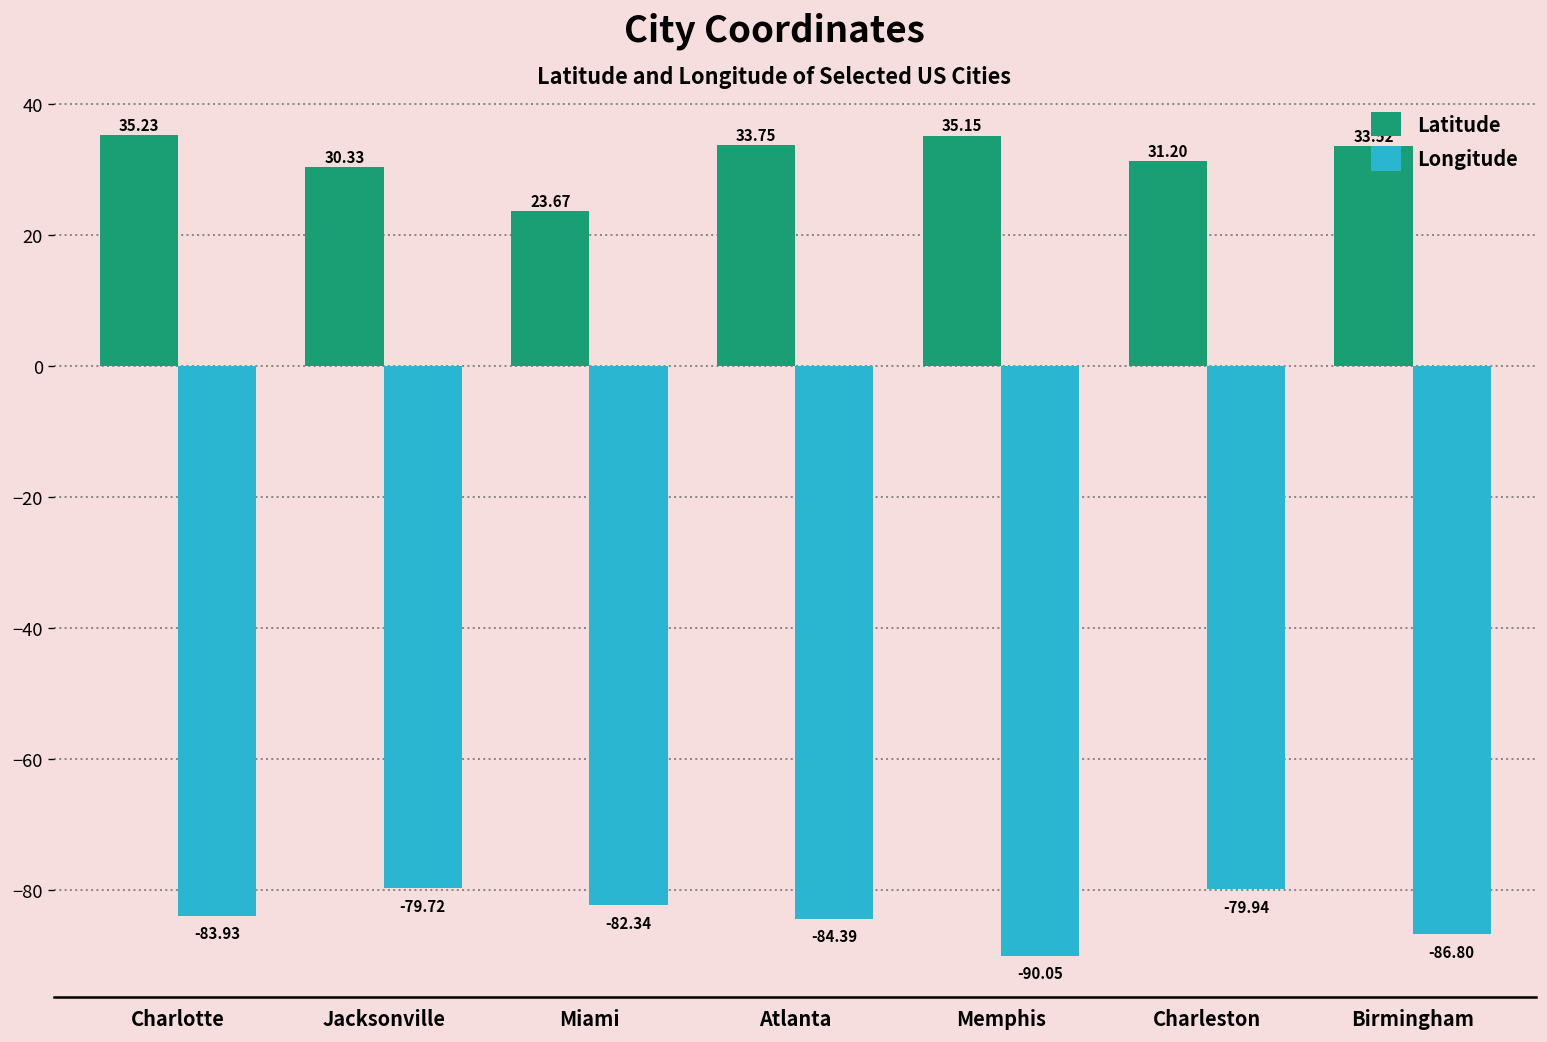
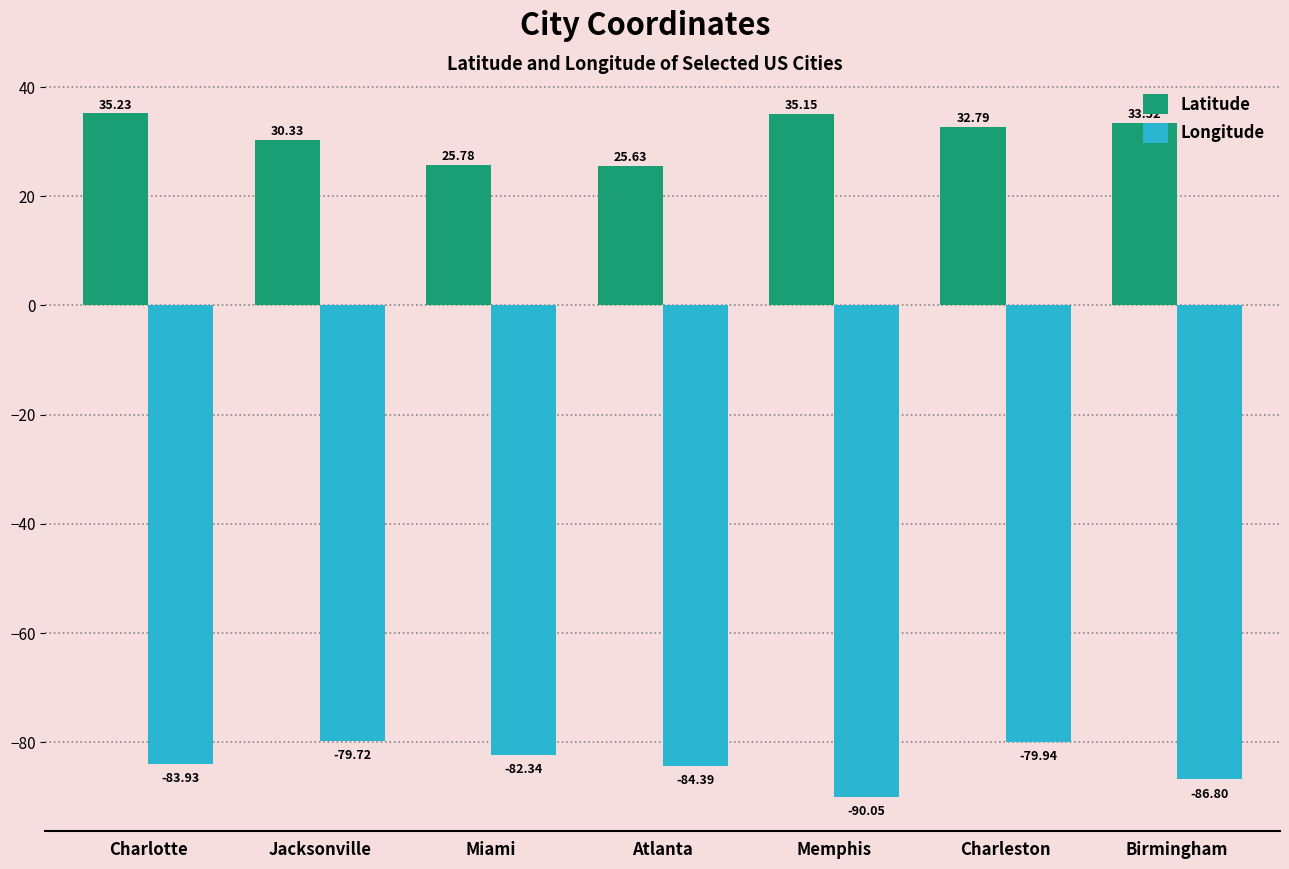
  {
    "Latitude": {
      "Charlotte": 35.23,
      "Jacksonville": 30.33,
-     "Miami": 23.67,
-     "Atlanta": 33.75,
+     "Miami": 25.78,
+     "Atlanta": 25.63,
      "Memphis": 35.15,
-     "Charleston": 31.20,
+     "Charleston": 32.79,
      "Birmingham": 33.52
    },
    "Longitude": {
      "Charlotte": -83.93,
      "Jacksonville": -79.72,
      "Miami": -82.34,
      "Atlanta": -84.39,
      "Memphis": -90.05,
      "Charleston": -79.94,
      "Birmingham": -86.80
    }
  }
